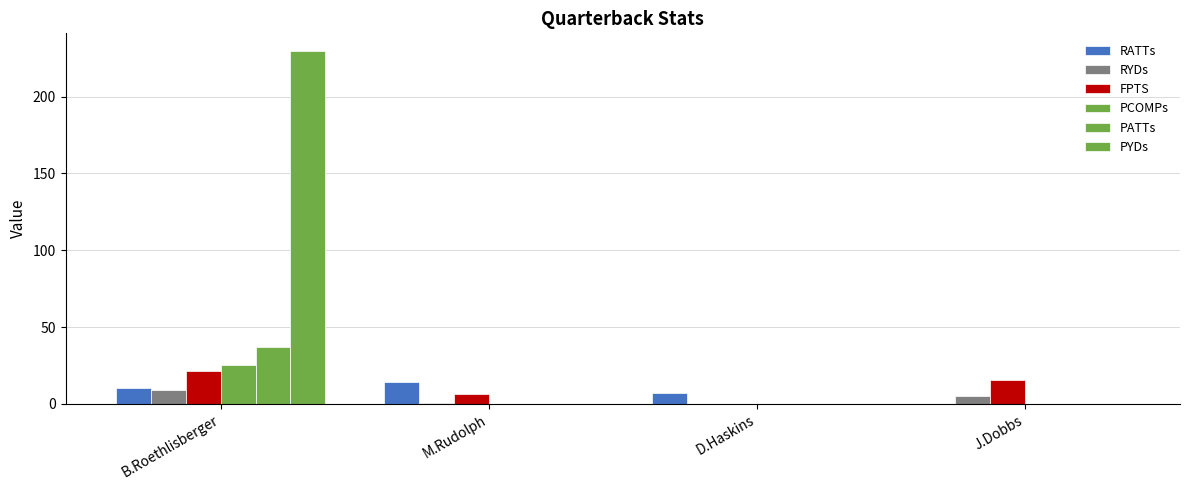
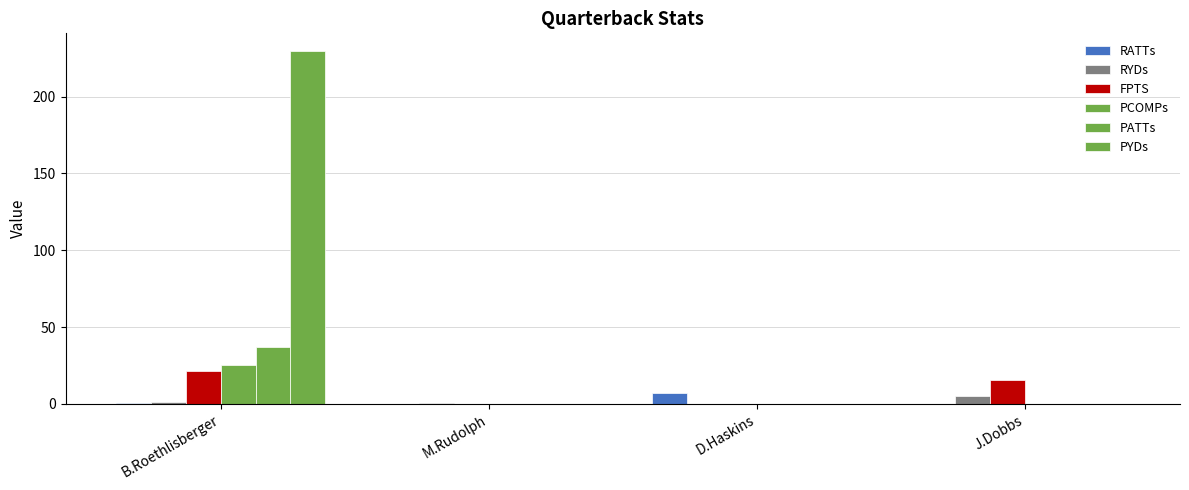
  {
    "RATTs": {
-     "B.Roethlisberger": 10,
-     "M.Rudolph": 14,
+     "B.Roethlisberger": 1,
+     "M.Rudolph": 0,
      "D.Haskins": 7,
      "J.Dobbs": 0
    },
    "RYDs": {
-     "B.Roethlisberger": 9,
+     "B.Roethlisberger": 1,
      "D.Haskins": 0,
      "J.Dobbs": 5
    },
    "FPTS": {
      "B.Roethlisberger": 22,
-     "M.Rudolph": 7,
+     "M.Rudolph": 0,
      "D.Haskins": 0,
      "J.Dobbs": 15
    }
  }
